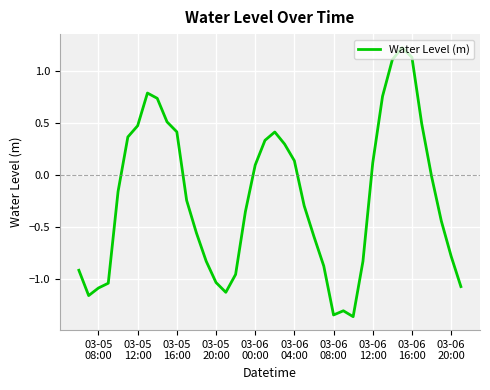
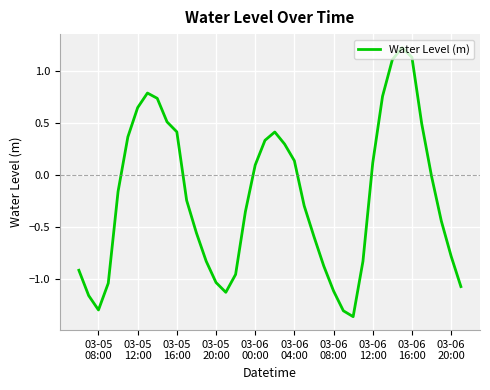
  {
-   "03-05 08:00": -1.08,
-   "03-05 12:00": 0.48,
+   "03-05 08:00": -1.30,
+   "03-05 12:00": 0.65,
    "03-05 16:00": 0.42,
    "03-05 20:00": -1.03,
    "03-06 00:00": 0.10,
    "03-06 04:00": 0.14,
-   "03-06 08:00": -1.34,
+   "03-06 08:00": -1.11,
    "03-06 12:00": 0.12,
    "03-06 20:00": -0.78
  }
